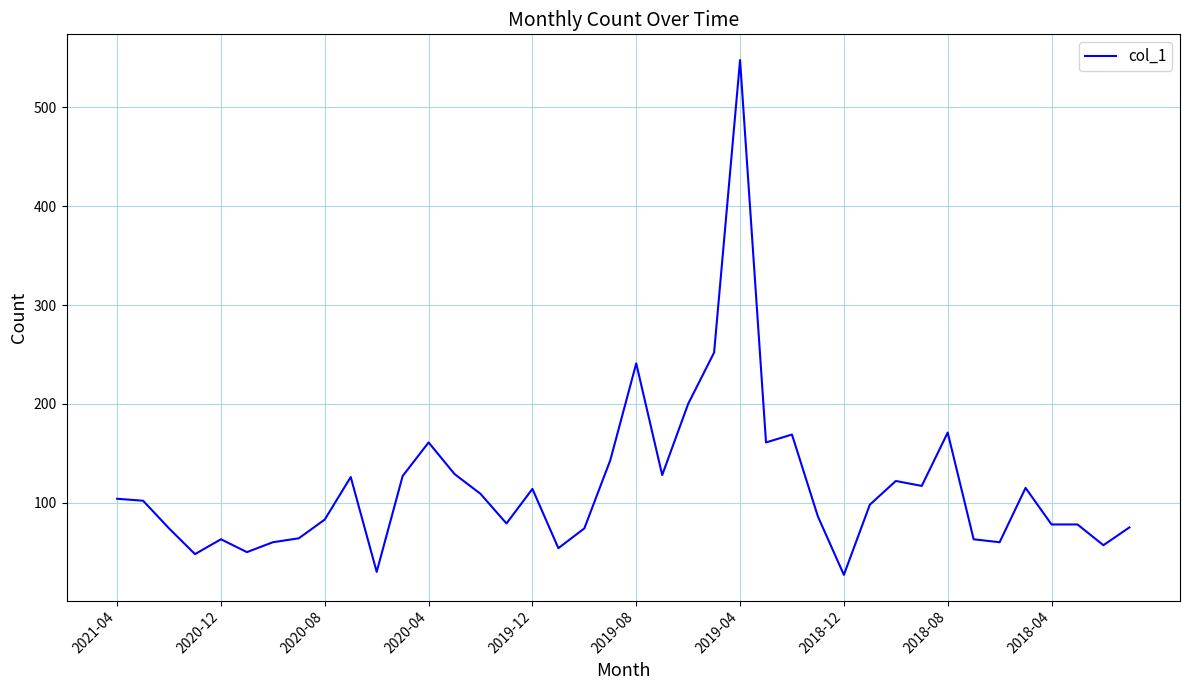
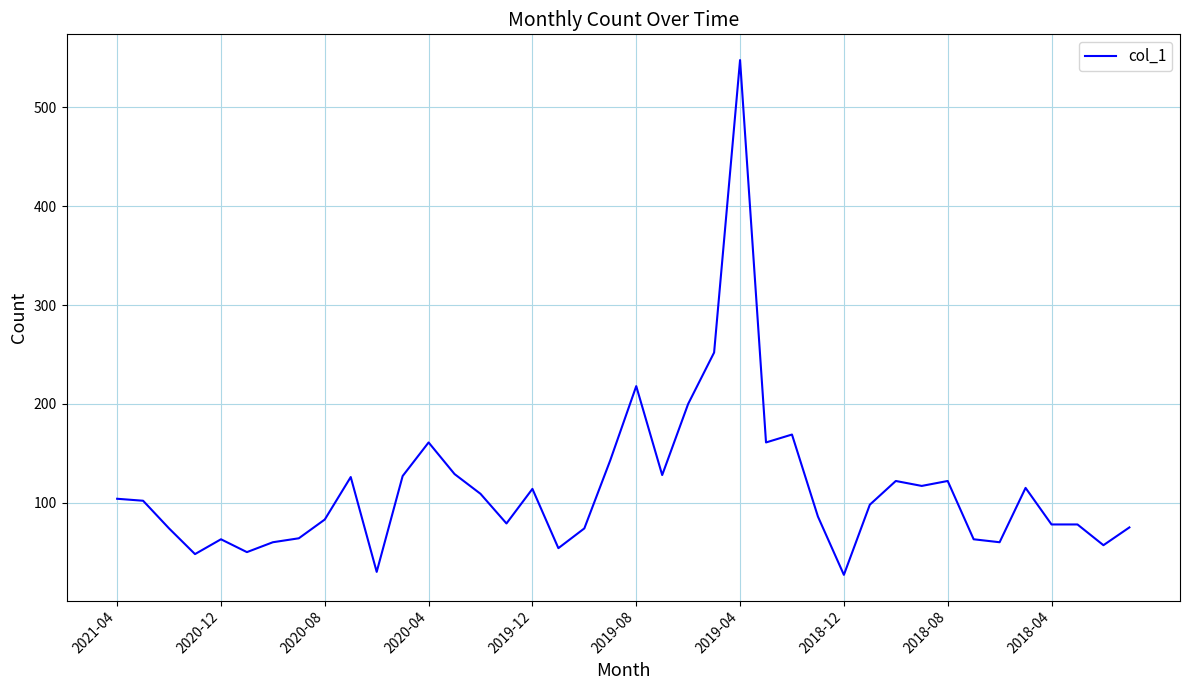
  {
    "2021-04": 100,
    "2020-12": 60,
    "2020-08": 80,
    "2020-04": 160,
    "2019-12": 110,
-   "2019-08": 240,
+   "2019-08": 220,
    "2019-04": 550,
    "2018-12": 30,
-   "2018-08": 170,
+   "2018-08": 120,
    "2018-04": 80
  }
